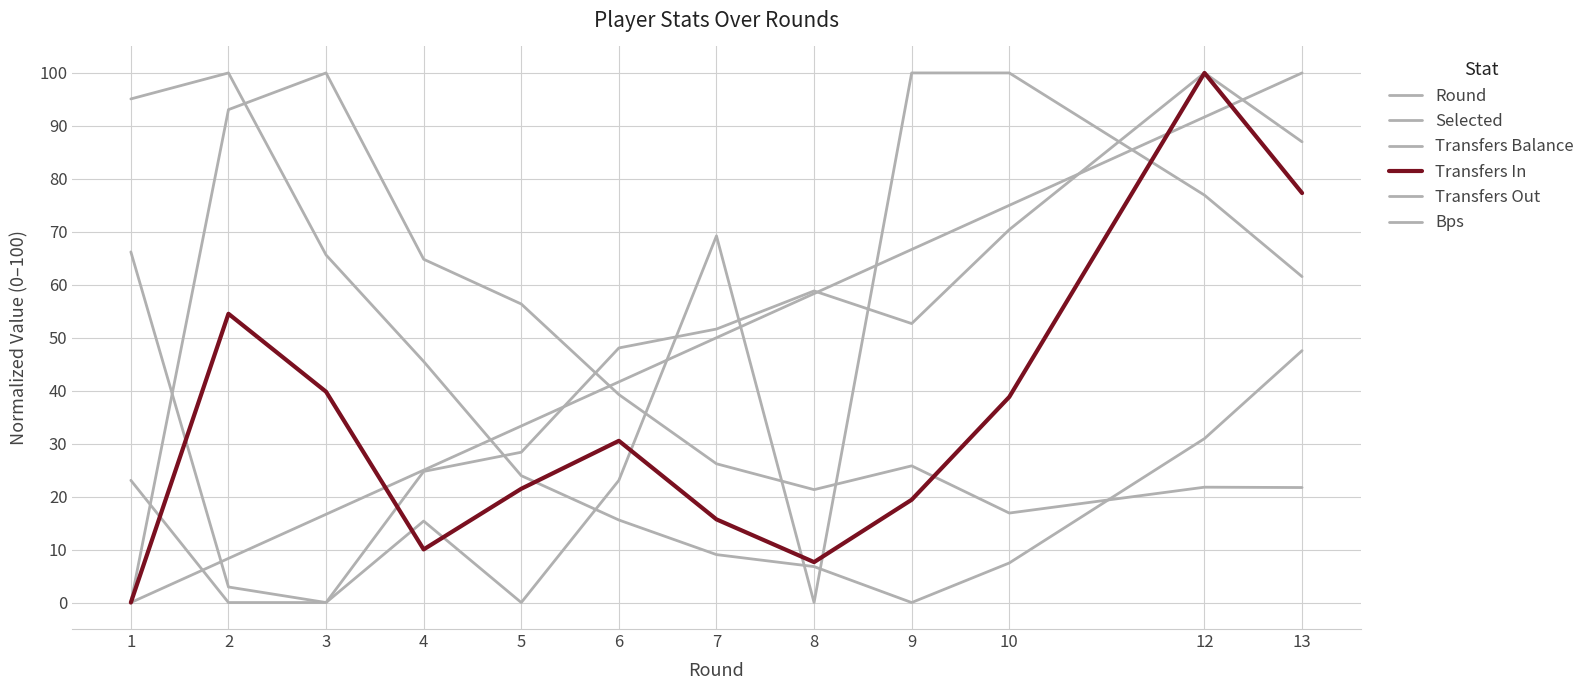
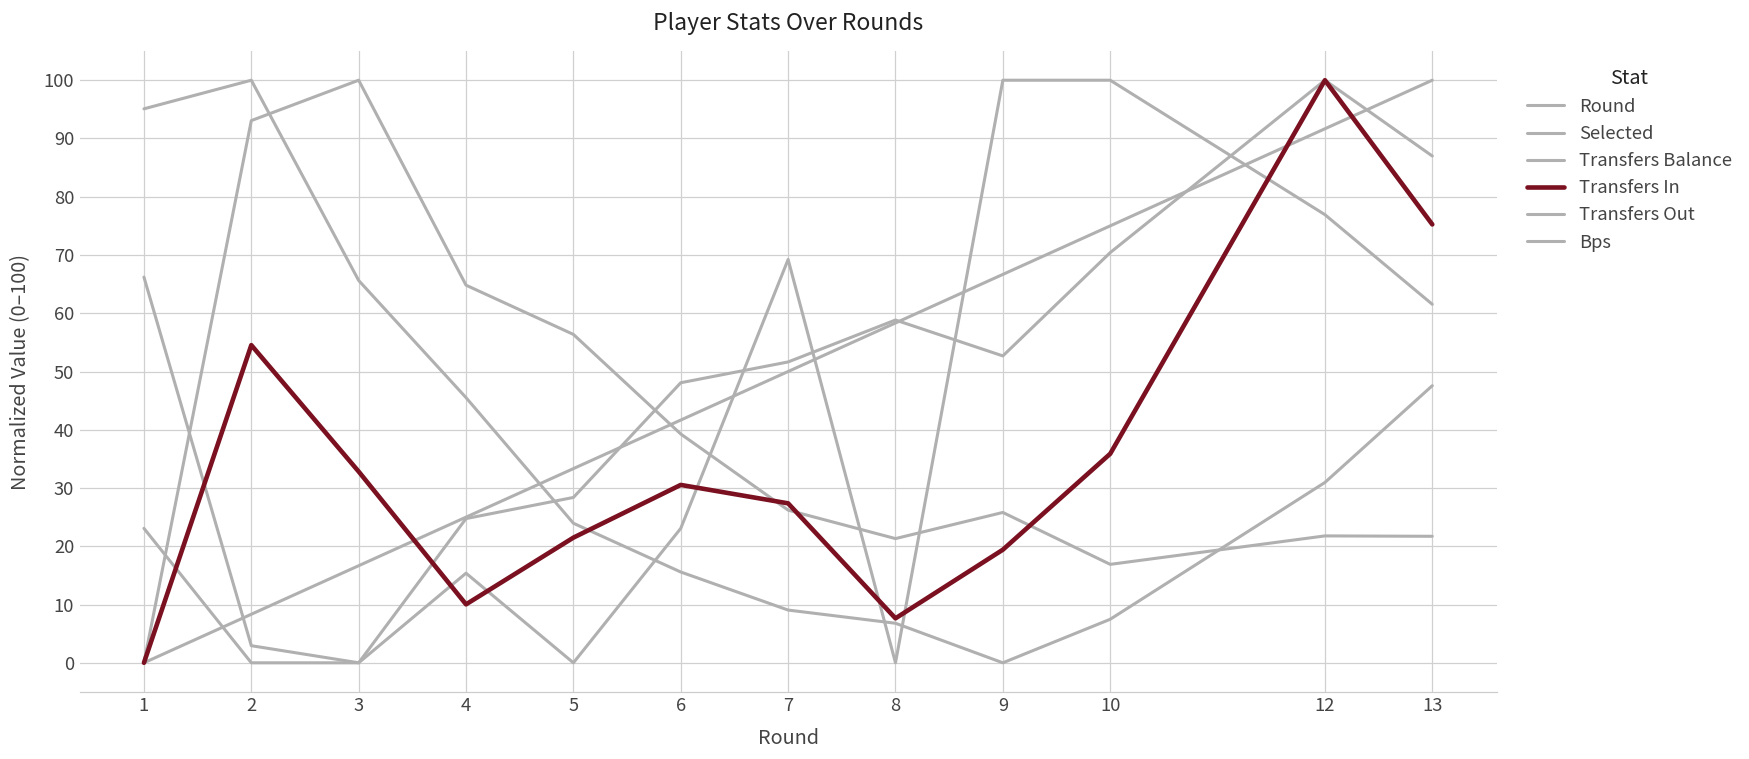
  {
    "Transfers In": {
      "2": 55,
-     "3": 40,
+     "3": 33,
      "4": 10,
      "5": 21,
      "6": 31,
-     "7": 16,
+     "7": 27,
      "8": 8,
      "9": 19,
-     "10": 39,
-     "13": 77
+     "10": 36,
+     "13": 75
    }
  }
